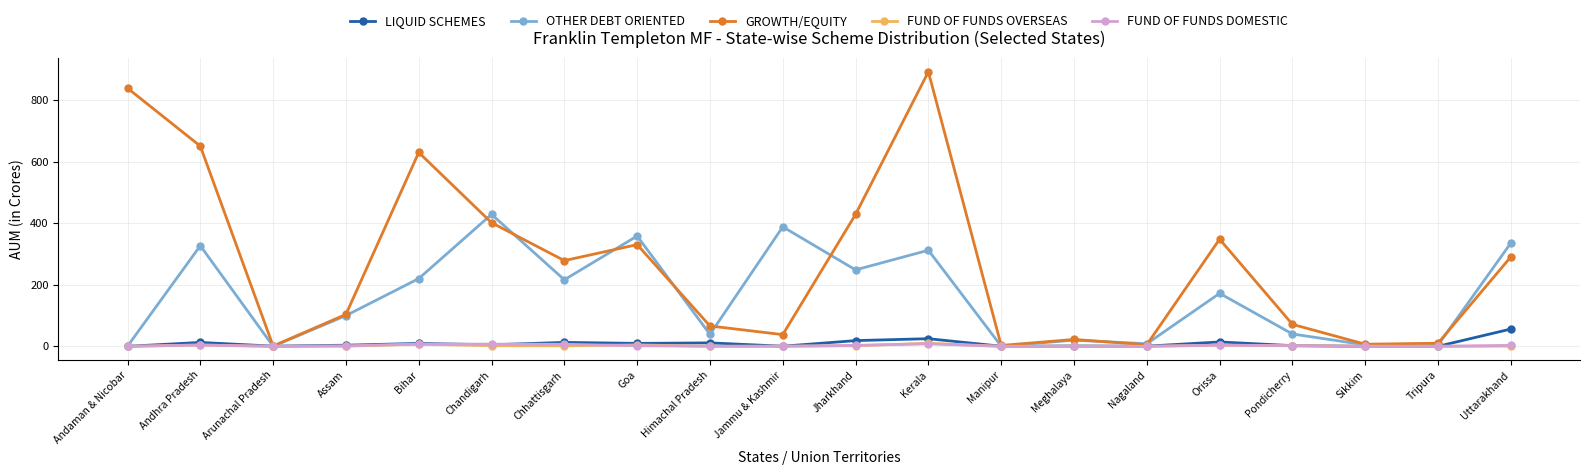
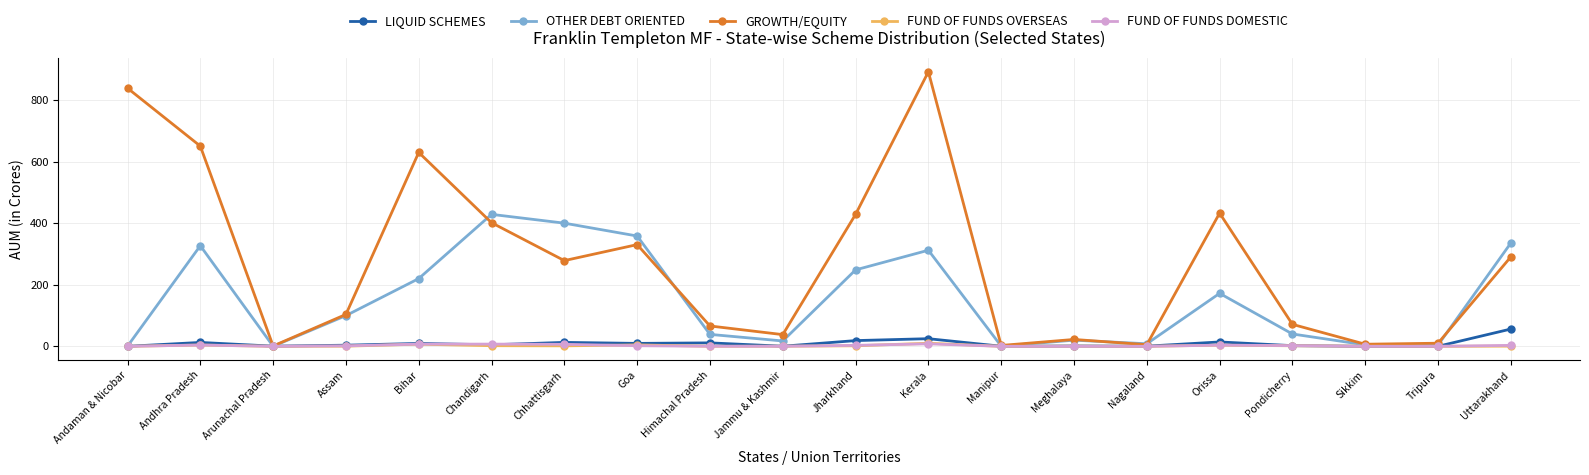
  {
    "LIQUID SCHEMES": {
      "Andhra Pradesh": 10,
      "Himachal Pradesh": 10,
      "Jharkhand": 20,
      "Kerala": 20,
      "Orissa": 10,
      "Uttarakhand": 60
    },
    "OTHER DEBT ORIENTED": {
      "Andhra Pradesh": 330,
      "Bihar": 220,
      "Chandigarh": 430,
-     "Chhattisgarh": 220,
+     "Chhattisgarh": 400,
      "Goa": 360,
      "Himachal Pradesh": 40,
-     "Jammu & Kashmir": 390,
+     "Jammu & Kashmir": 20,
      "Jharkhand": 250,
      "Kerala": 310,
      "Orissa": 170,
      "Pondicherry": 40,
      "Uttarakhand": 340
    },
    "GROWTH/EQUITY": {
      "Andaman & Nicobar": 840,
      "Andhra Pradesh": 650,
      "Bihar": 630,
      "Chandigarh": 400,
      "Chhattisgarh": 280,
      "Goa": 330,
      "Himachal Pradesh": 70,
      "Jammu & Kashmir": 40,
      "Jharkhand": 430,
      "Kerala": 890,
-     "Orissa": 350,
+     "Orissa": 430,
      "Pondicherry": 70,
      "Uttarakhand": 290
    }
  }
